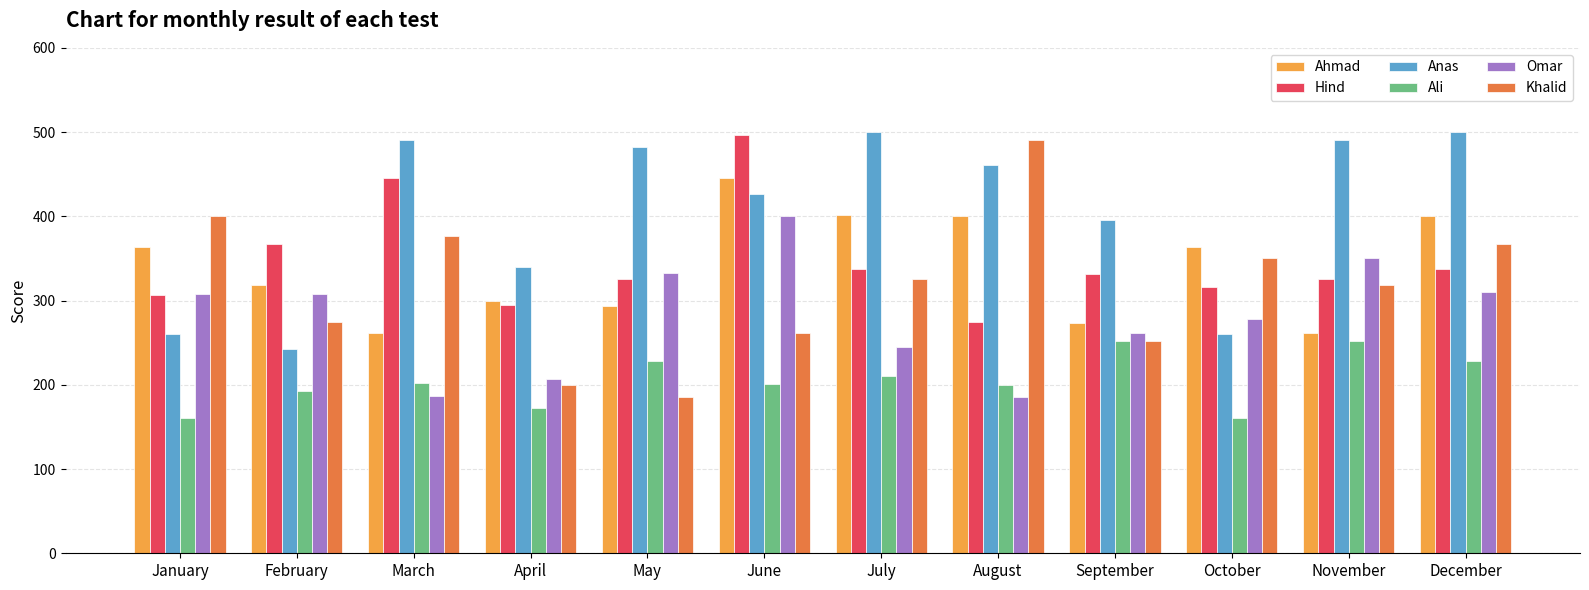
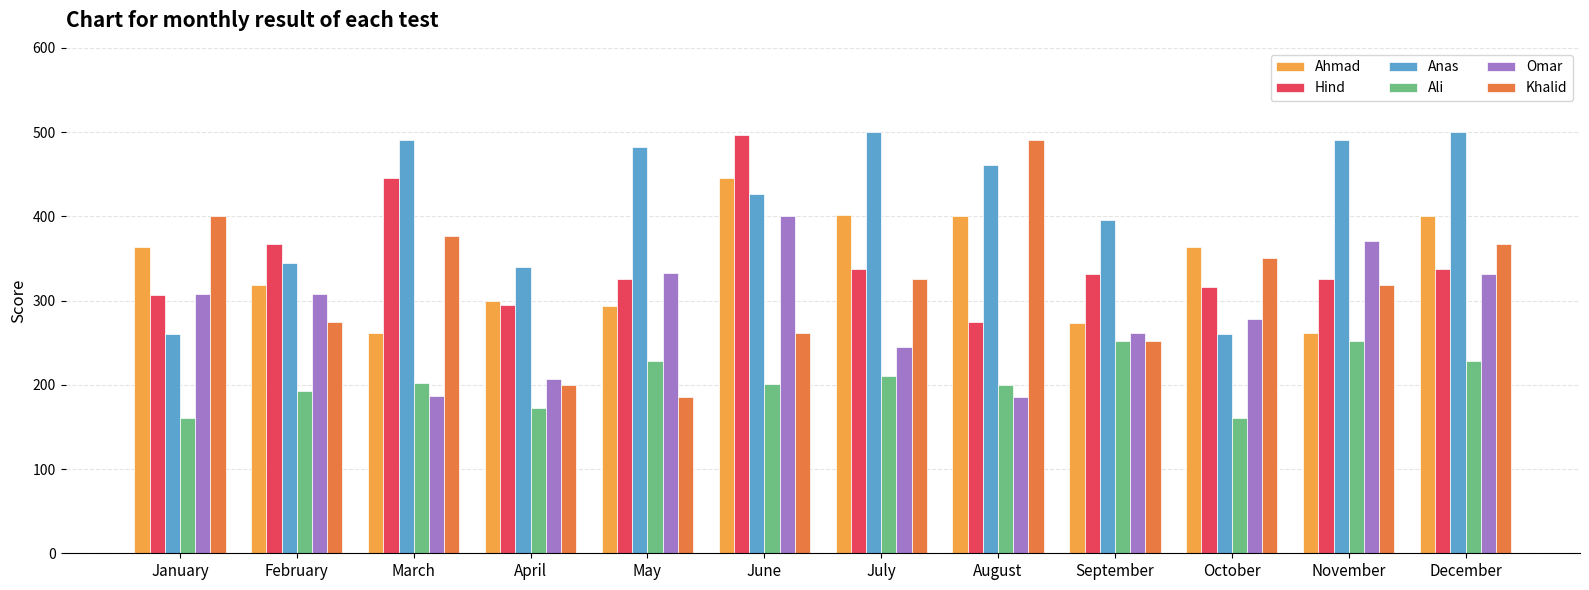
  {
    "Hind": {
      "January": 310,
      "February": 370,
      "March": 450,
      "April": 300,
      "May": 330,
      "June": 500,
      "July": 340,
      "August": 270,
      "September": 330,
      "October": 320,
      "November": 330,
      "December": 340
    },
    "Anas": {
      "January": 260,
-     "February": 240,
+     "February": 340,
      "March": 490,
      "April": 340,
      "May": 480,
      "June": 430,
      "July": 500,
      "August": 460,
      "September": 400,
      "October": 260,
      "November": 490,
      "December": 500
    },
    "Ali": {
      "January": 160,
      "February": 190,
      "March": 200,
      "April": 170,
      "May": 230,
      "June": 200,
      "July": 210,
      "August": 200,
      "September": 250,
      "October": 160,
      "November": 250,
      "December": 230
    },
    "Omar": {
      "January": 310,
      "February": 310,
      "March": 190,
      "April": 210,
      "May": 330,
      "June": 400,
      "July": 250,
      "August": 190,
      "September": 260,
      "October": 280,
-     "November": 350,
-     "December": 310
+     "November": 370,
+     "December": 330
    }
  }
